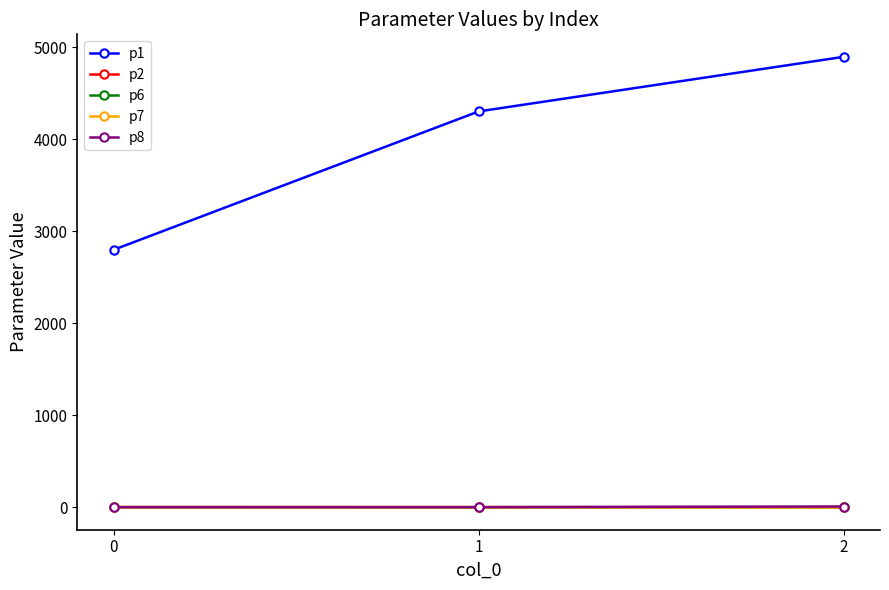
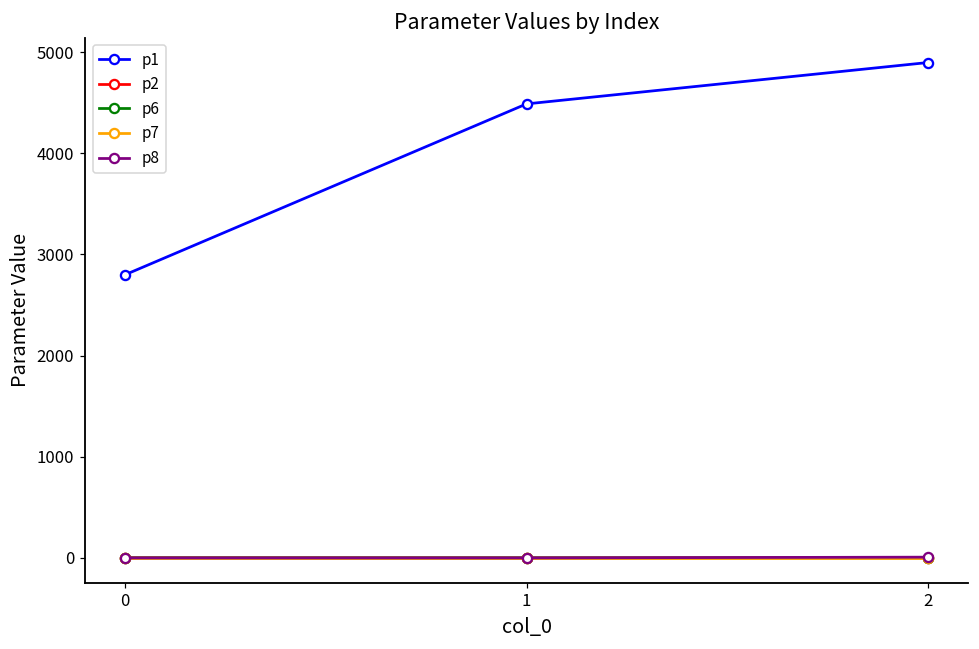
  {
    "p1": {
      "0": 2800,
-     "1": 4300,
+     "1": 4500,
      "2": 4900
    }
  }
